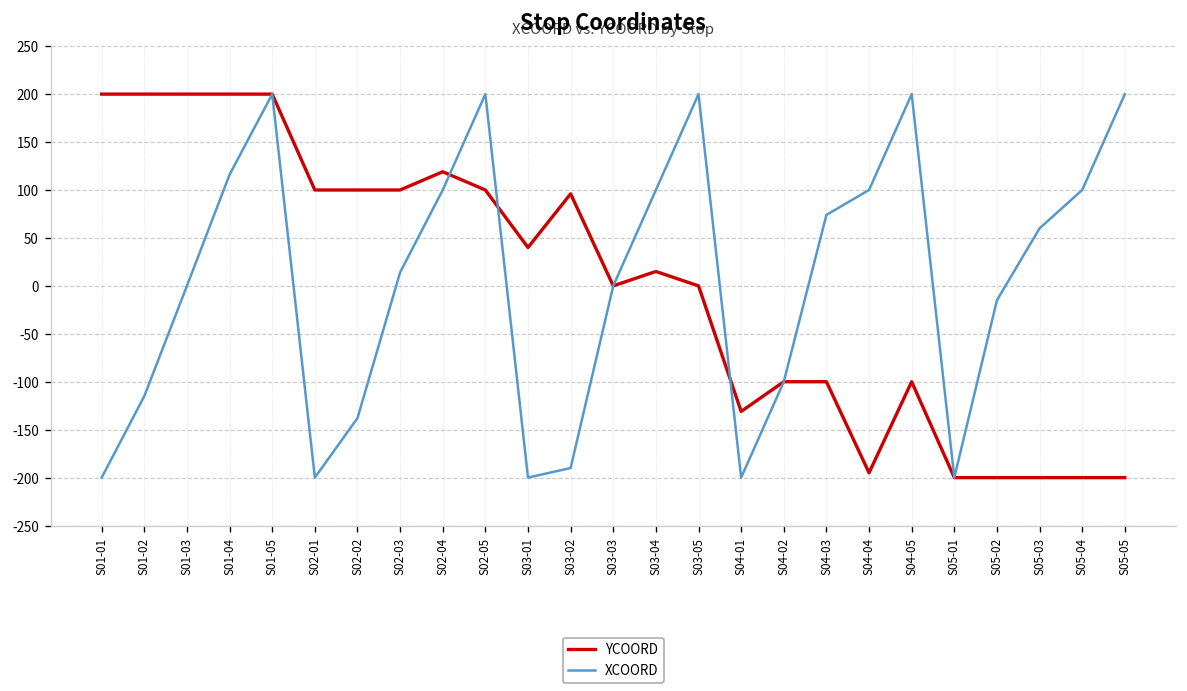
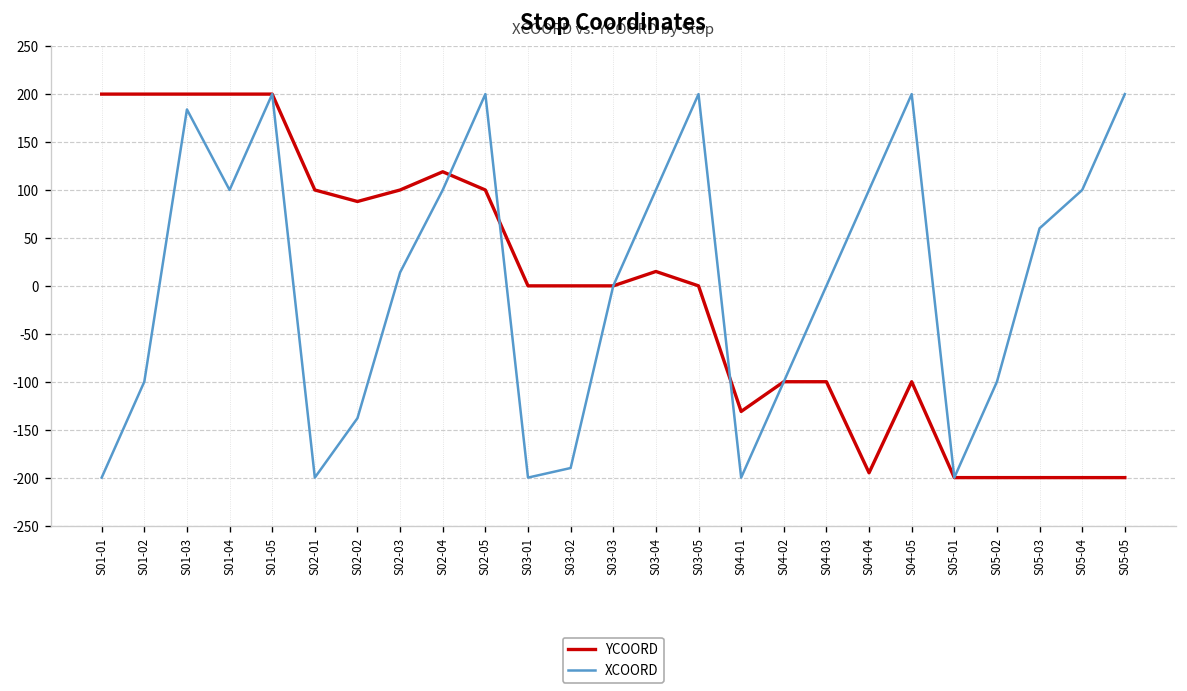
  {
    "YCOORD": {
      "S01-01": 200,
      "S01-02": 200,
      "S01-03": 200,
      "S01-04": 200,
      "S02-01": 100,
-     "S02-02": 100,
+     "S02-02": 90,
      "S02-03": 100,
      "S02-04": 120,
      "S02-05": 100,
-     "S03-01": 40,
-     "S03-02": 100,
+     "S03-01": 0,
+     "S03-02": 0,
      "S03-04": 20,
      "S03-05": 0,
      "S04-01": -130,
      "S04-03": -100,
      "S04-04": -200,
      "S04-05": -100,
      "S05-02": -200,
      "S05-03": -200,
      "S05-04": -200,
      "S05-05": -200
    },
    "XCOORD": {
      "S01-01": -200,
-     "S01-02": -120,
-     "S01-03": 0,
-     "S01-04": 120,
+     "S01-02": -100,
+     "S01-03": 180,
+     "S01-04": 100,
      "S02-01": -200,
      "S02-02": -140,
      "S02-03": 10,
      "S02-04": 100,
      "S02-05": 200,
      "S03-01": -200,
      "S03-02": -190,
      "S03-04": 100,
      "S03-05": 200,
      "S04-01": -200,
-     "S04-03": 70,
+     "S04-03": 0,
      "S04-04": 100,
      "S04-05": 200,
-     "S05-02": -20,
+     "S05-02": -100,
      "S05-03": 60,
      "S05-04": 100,
      "S05-05": 200
    }
  }
